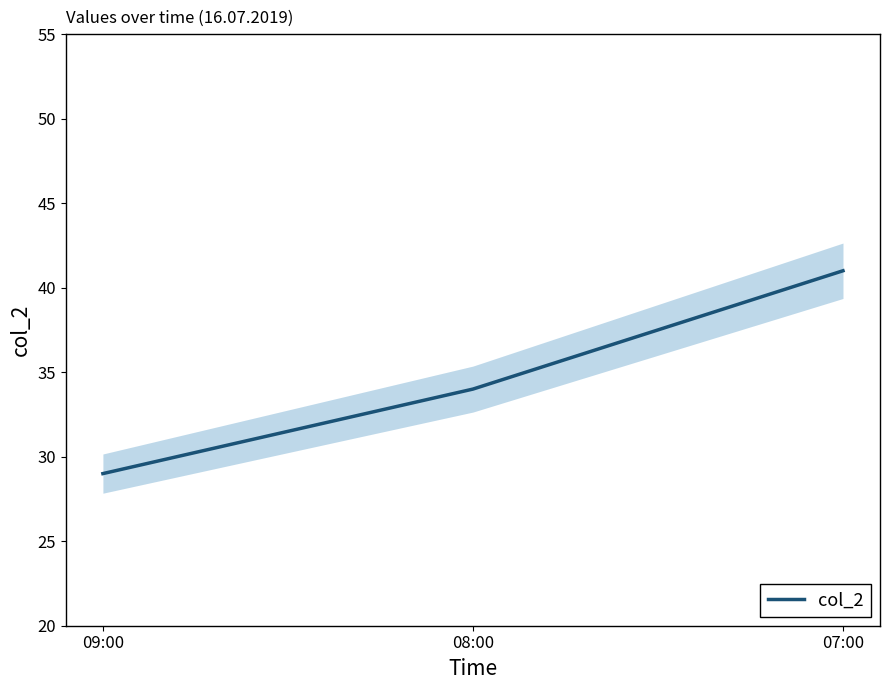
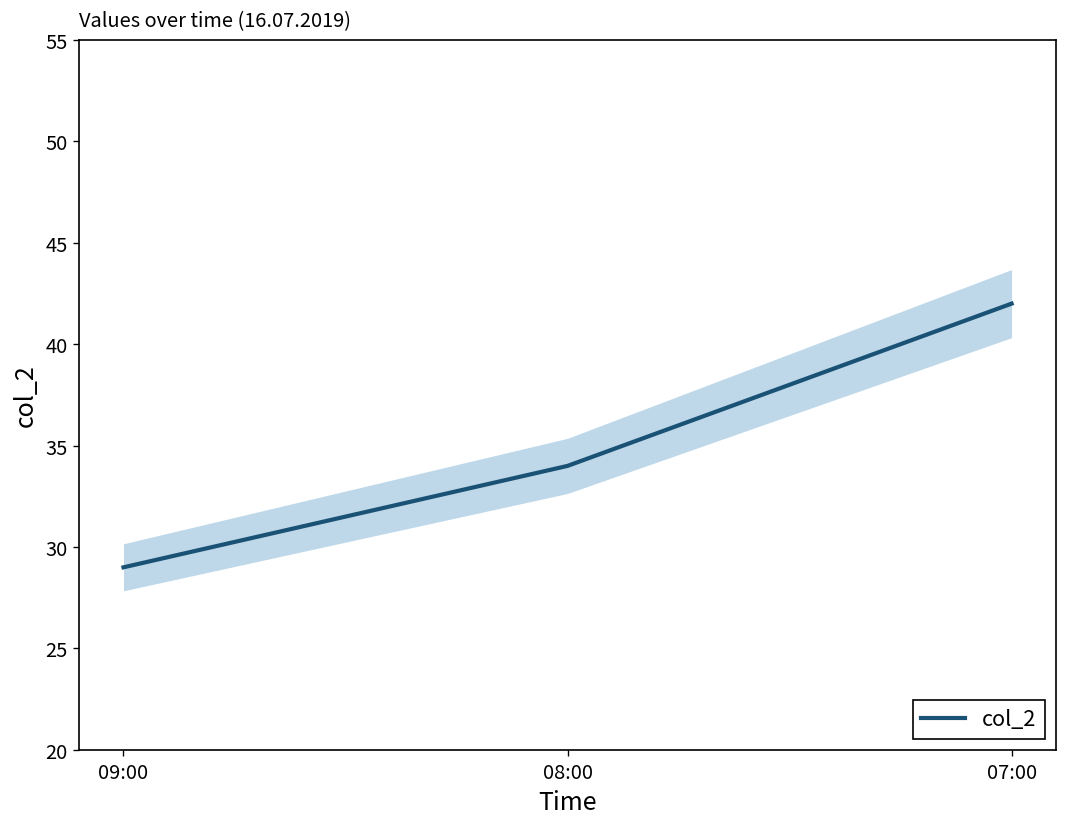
  {
    "col_2": {
      "09:00": 29,
      "08:00": 34,
-     "07:00": 41
+     "07:00": 42
    }
  }
